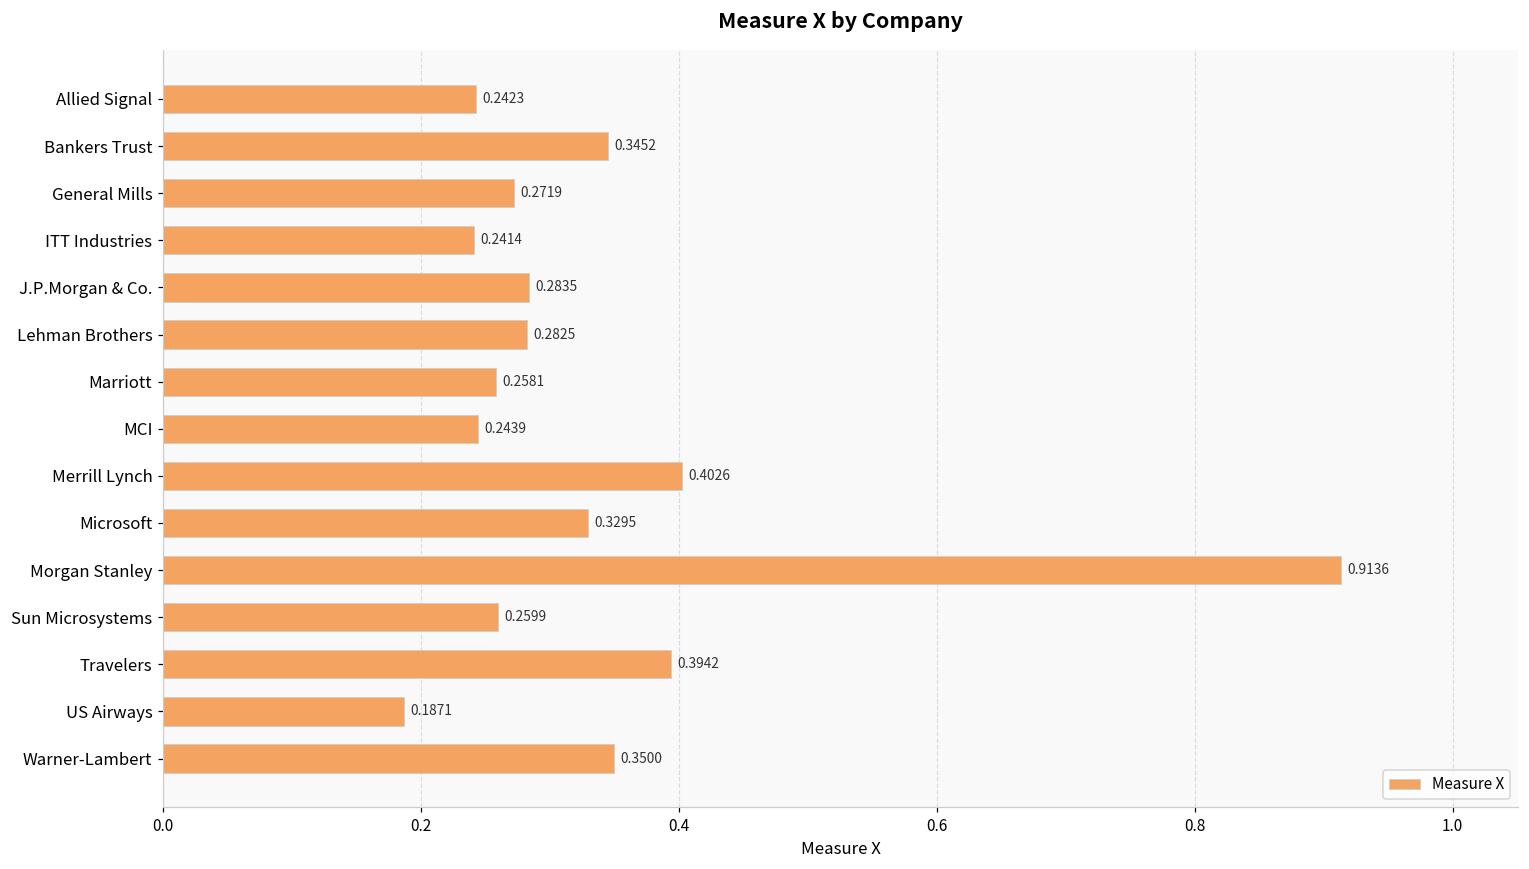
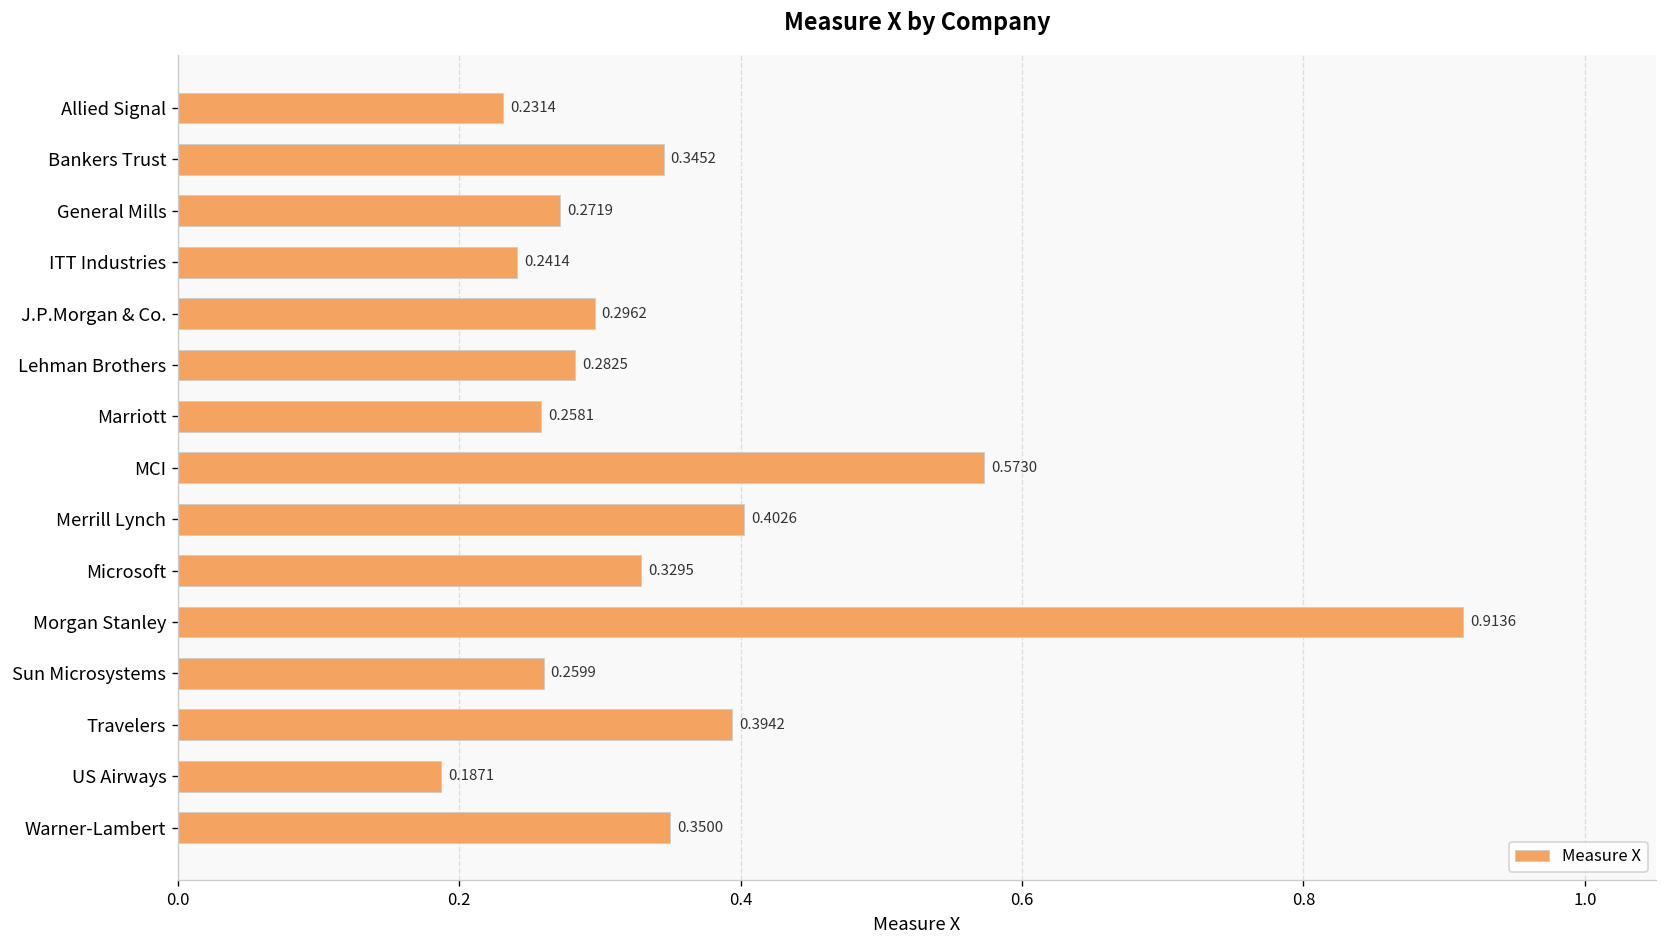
  {
-   "Allied Signal": 0.2423,
+   "Allied Signal": 0.2314,
    "Bankers Trust": 0.3452,
    "General Mills": 0.2719,
    "ITT Industries": 0.2414,
-   "J.P.Morgan & Co.": 0.2835,
+   "J.P.Morgan & Co.": 0.2962,
    "Lehman Brothers": 0.2825,
    "Marriott": 0.2581,
-   "MCI": 0.2439,
+   "MCI": 0.5730,
    "Merrill Lynch": 0.4026,
    "Microsoft": 0.3295,
    "Morgan Stanley": 0.9136,
    "Sun Microsystems": 0.2599,
    "Travelers": 0.3942,
    "US Airways": 0.1871,
    "Warner-Lambert": 0.3500
  }
